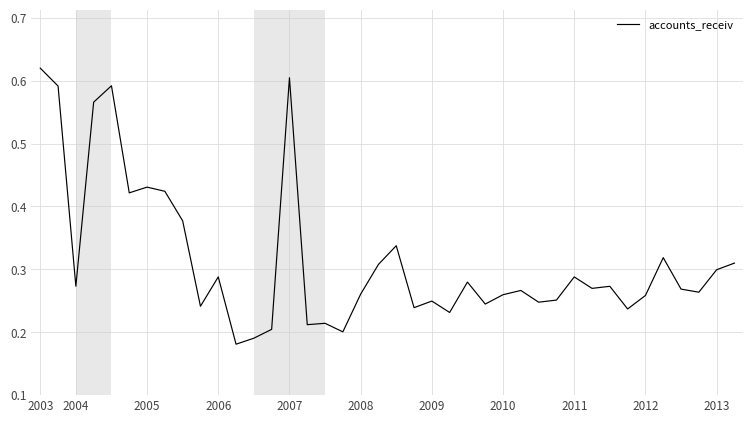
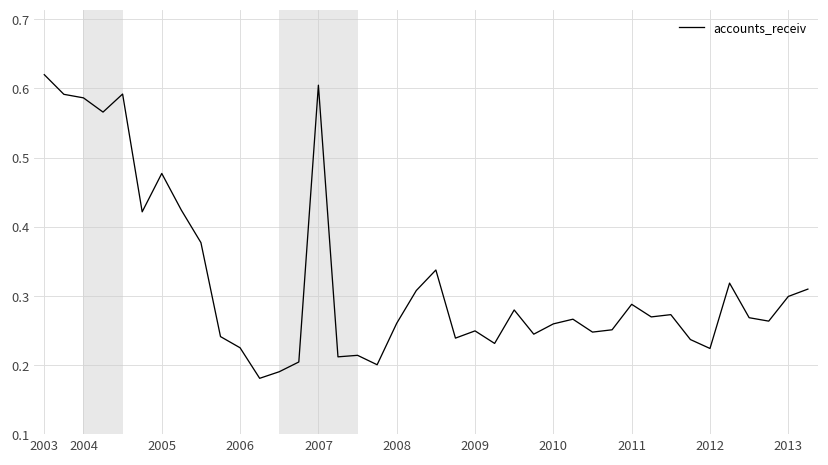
  {
    "2003": 0.62,
-   "2004": 0.27,
-   "2005": 0.43,
-   "2006": 0.29,
+   "2004": 0.59,
+   "2005": 0.48,
+   "2006": 0.23,
    "2007": 0.60,
    "2008": 0.26,
    "2009": 0.25,
    "2010": 0.26,
    "2011": 0.29,
-   "2012": 0.26,
+   "2012": 0.22,
    "2013": 0.30
  }
